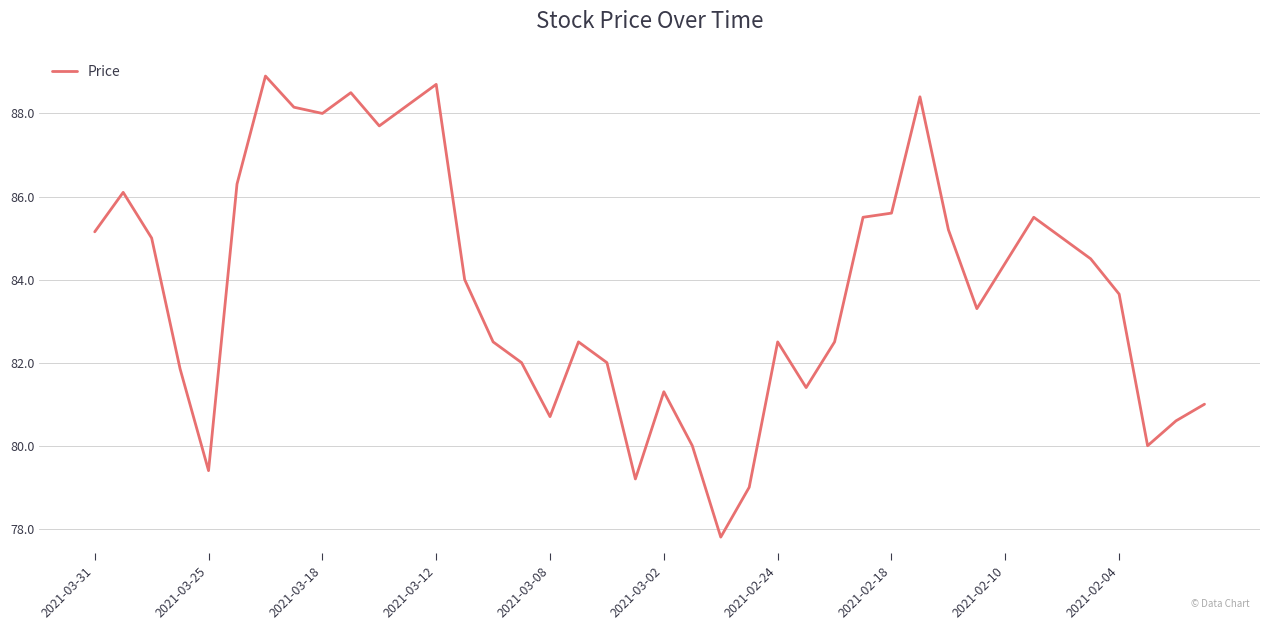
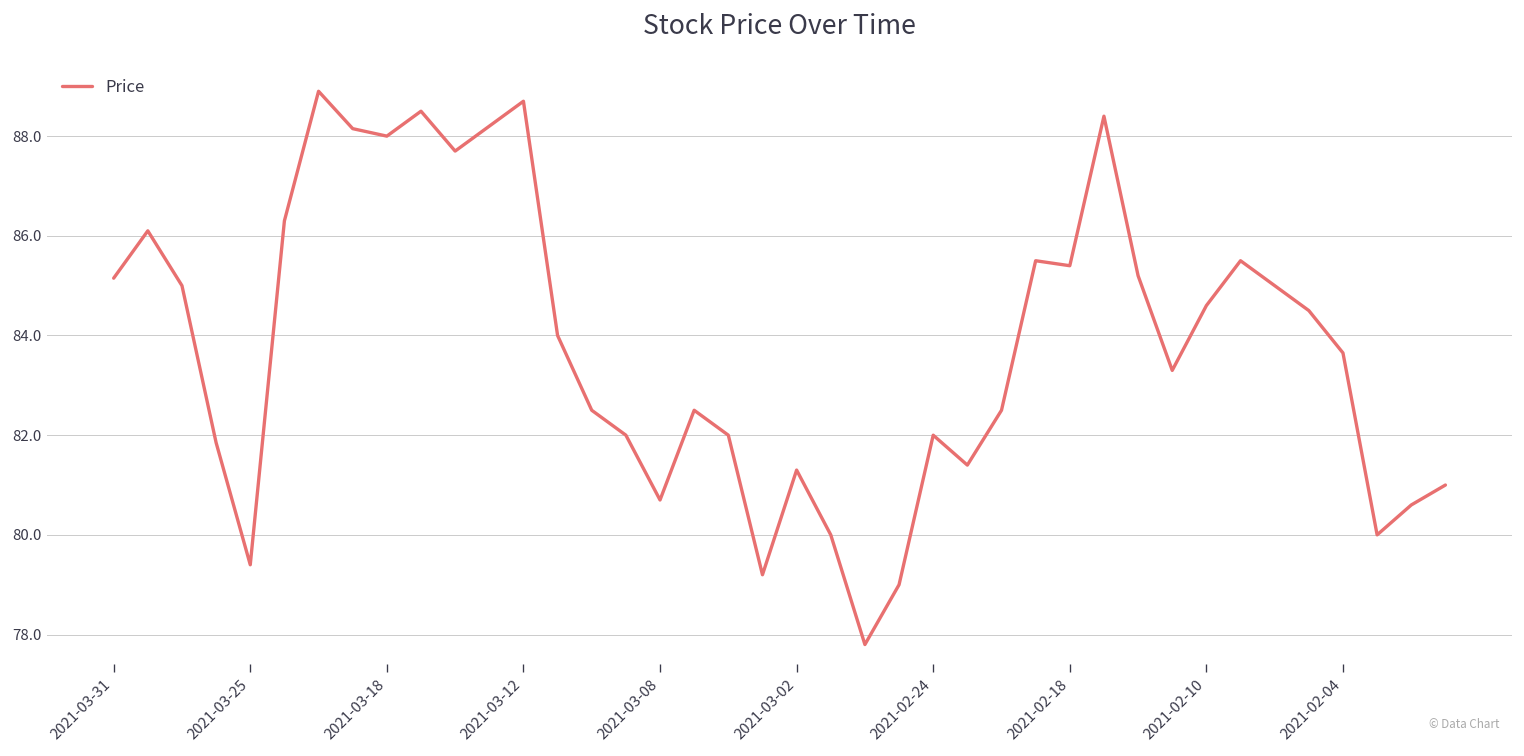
  {
    "2021-03-31": 85.2,
    "2021-03-25": 79.4,
    "2021-03-18": 88.0,
    "2021-03-12": 88.7,
    "2021-03-08": 80.7,
    "2021-03-02": 81.3,
-   "2021-02-24": 82.5,
-   "2021-02-18": 85.6,
-   "2021-02-10": 84.4,
+   "2021-02-24": 82.0,
+   "2021-02-18": 85.4,
+   "2021-02-10": 84.6,
    "2021-02-04": 83.7
  }
